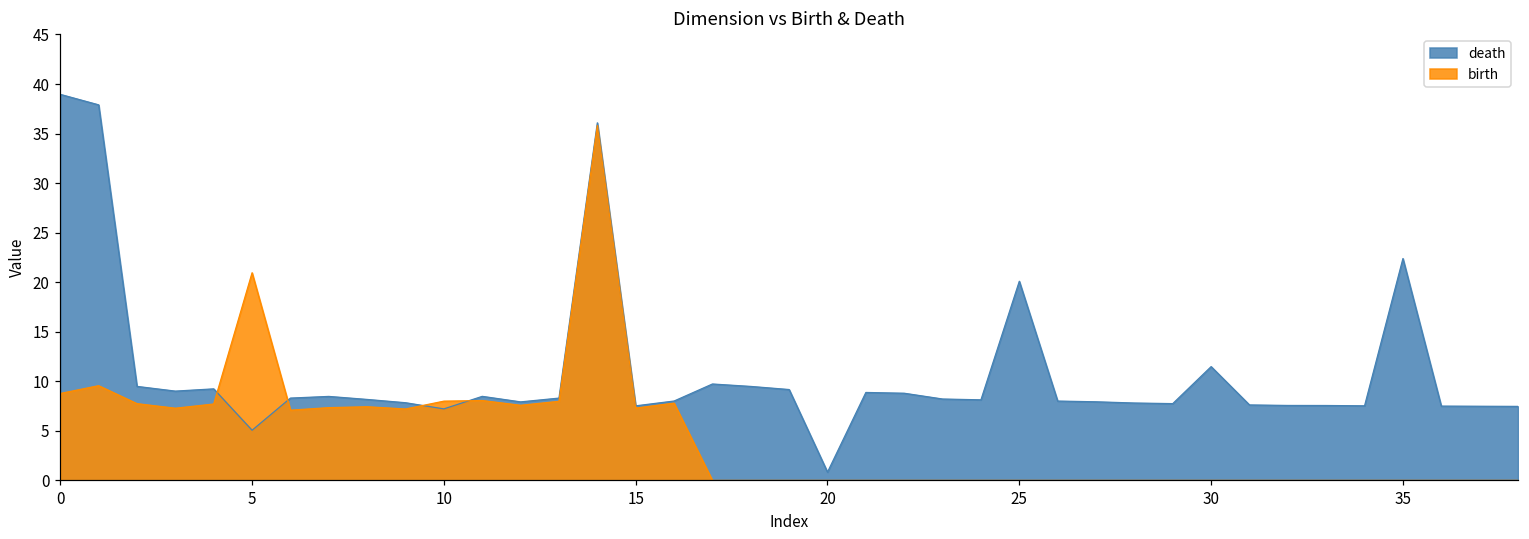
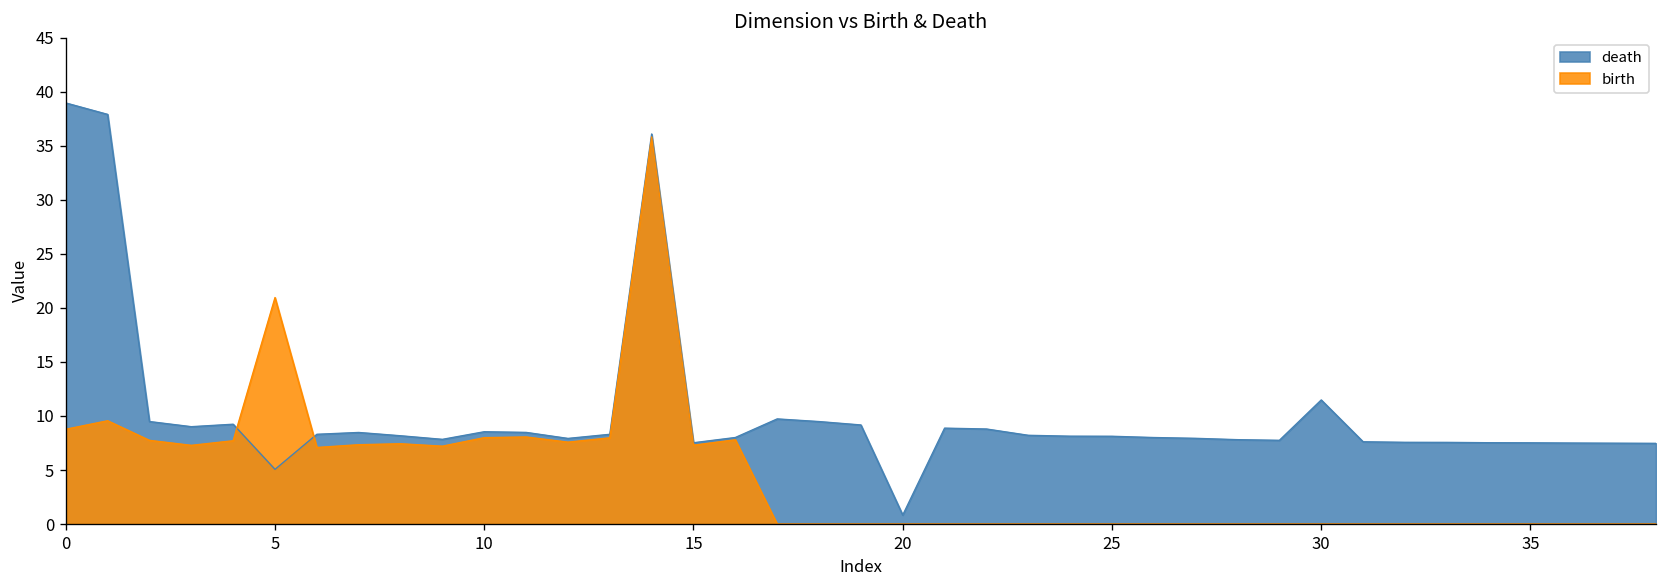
  {
    "death": {
      "0": 39,
      "5": 5,
-     "10": 7,
+     "10": 9,
      "20": 1,
-     "25": 20,
+     "25": 8,
      "30": 11,
-     "35": 22
+     "35": 8
    },
    "birth": {
      "0": 9,
      "5": 21,
      "10": 8,
      "20": 0,
      "25": 0,
      "30": 0,
      "35": 0
    }
  }
